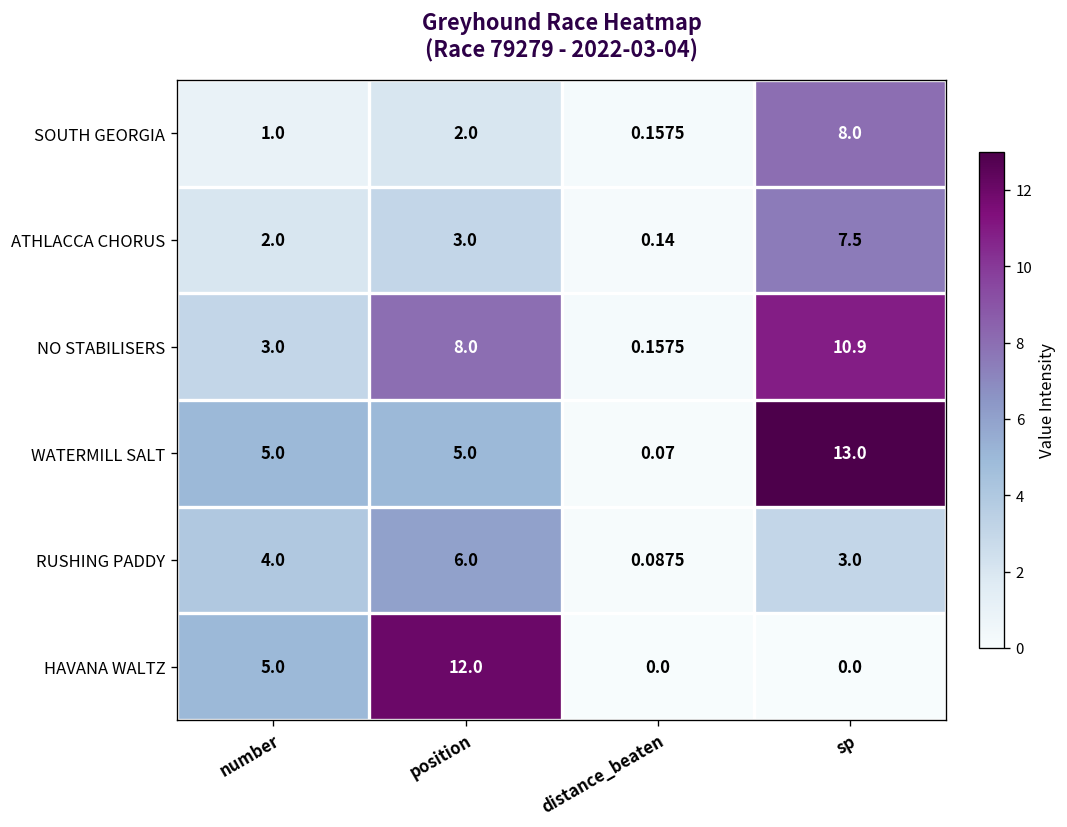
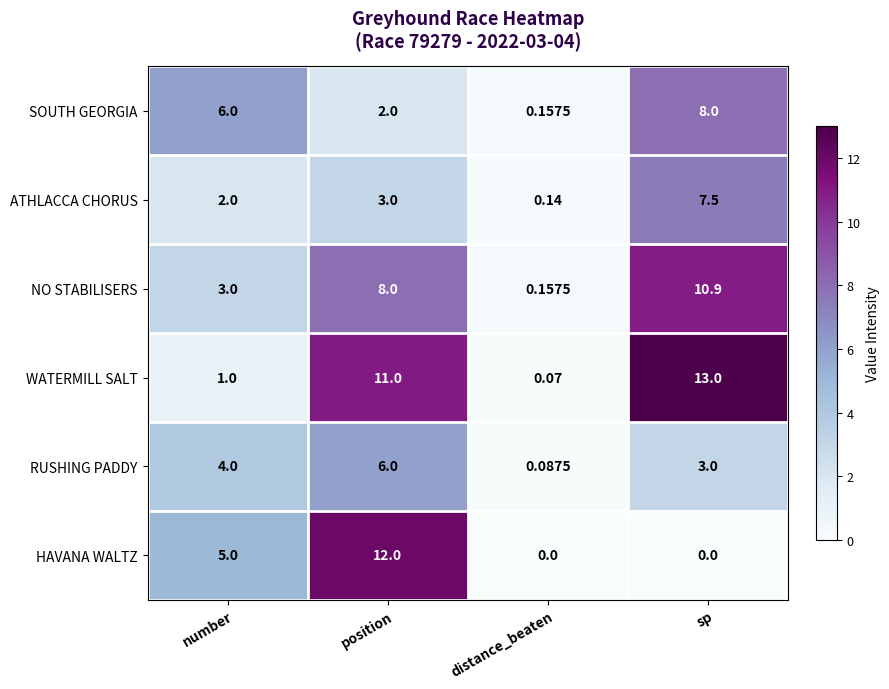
  {
    "SOUTH GEORGIA": {
-     "number": 1.0,
+     "number": 6.0,
      "position": 2.0,
      "distance_beaten": 0.1575,
      "sp": 8.0
    },
    "ATHLACCA CHORUS": {
      "number": 2.0,
      "position": 3.0,
      "distance_beaten": 0.14,
      "sp": 7.5
    },
    "NO STABILISERS": {
      "number": 3.0,
      "position": 8.0,
      "distance_beaten": 0.1575,
      "sp": 10.9
    },
    "WATERMILL SALT": {
-     "number": 5.0,
-     "position": 5.0,
+     "number": 1.0,
+     "position": 11.0,
      "distance_beaten": 0.07,
      "sp": 13.0
    },
    "RUSHING PADDY": {
      "number": 4.0,
      "position": 6.0,
      "distance_beaten": 0.0875,
      "sp": 3.0
    },
    "HAVANA WALTZ": {
      "number": 5.0,
      "position": 12.0,
      "distance_beaten": 0.0,
      "sp": 0.0
    }
  }
